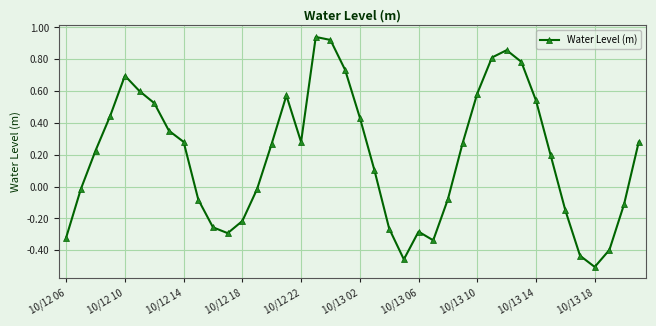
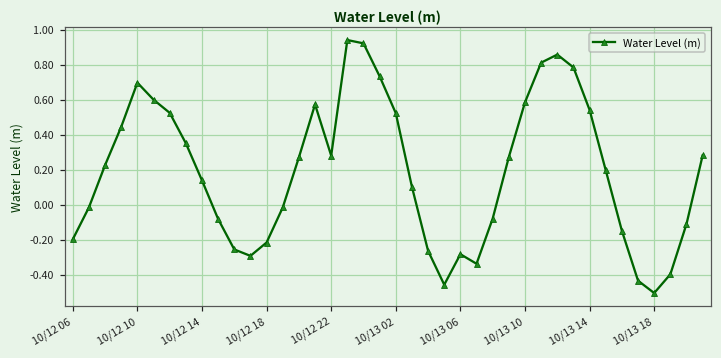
  {
-   "10/12 06": -0.32,
+   "10/12 06": -0.20,
    "10/12 10": 0.70,
-   "10/12 14": 0.28,
+   "10/12 14": 0.14,
    "10/12 18": -0.22,
    "10/12 22": 0.28,
-   "10/13 02": 0.43,
+   "10/13 02": 0.52,
    "10/13 06": -0.28,
    "10/13 10": 0.58,
    "10/13 14": 0.54,
    "10/13 18": -0.50
  }
